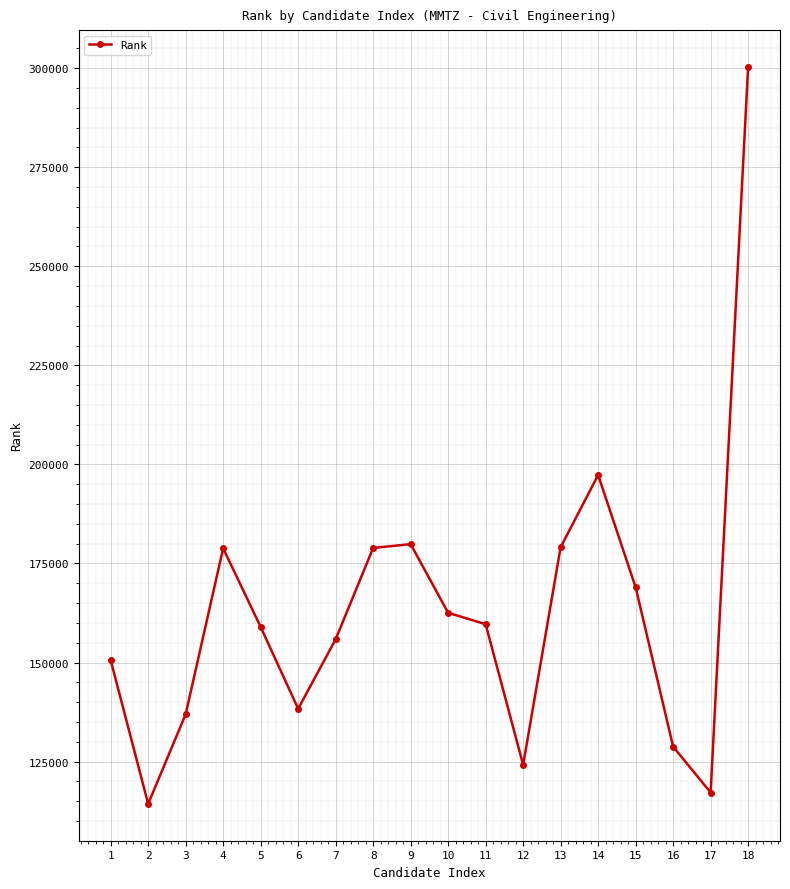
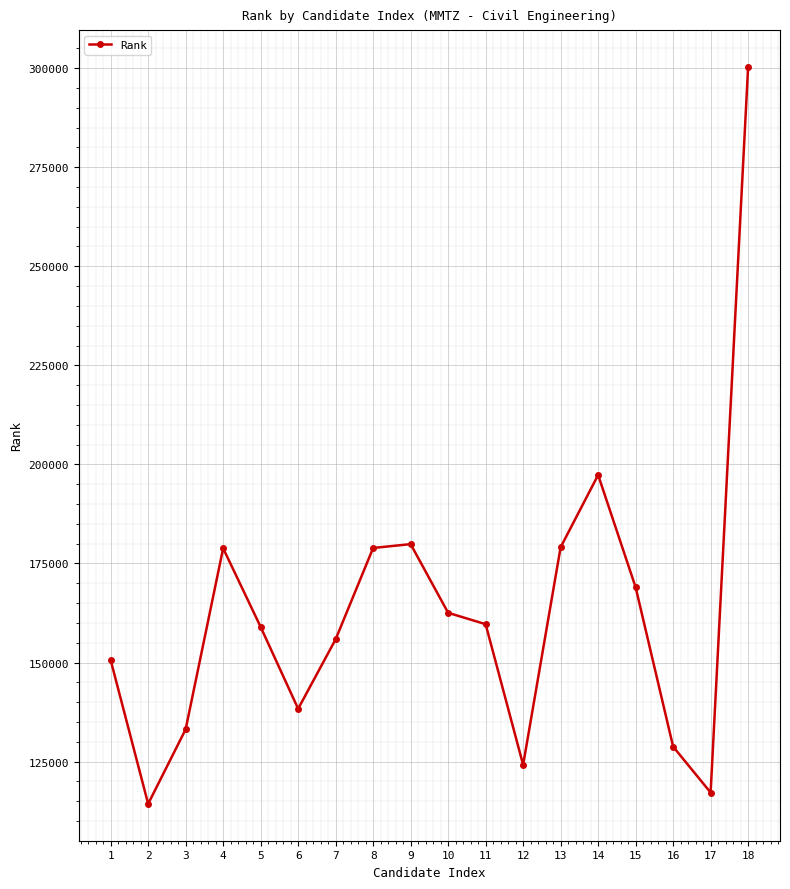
  {
    "1": 151000,
    "2": 114000,
-   "3": 137000,
+   "3": 133000,
    "4": 179000,
    "5": 159000,
    "6": 138000,
    "7": 156000,
    "8": 179000,
    "9": 180000,
    "10": 163000,
    "11": 160000,
    "12": 124000,
    "13": 179000,
    "14": 197000,
    "15": 169000,
    "16": 129000,
    "17": 117000,
    "18": 300000
  }
